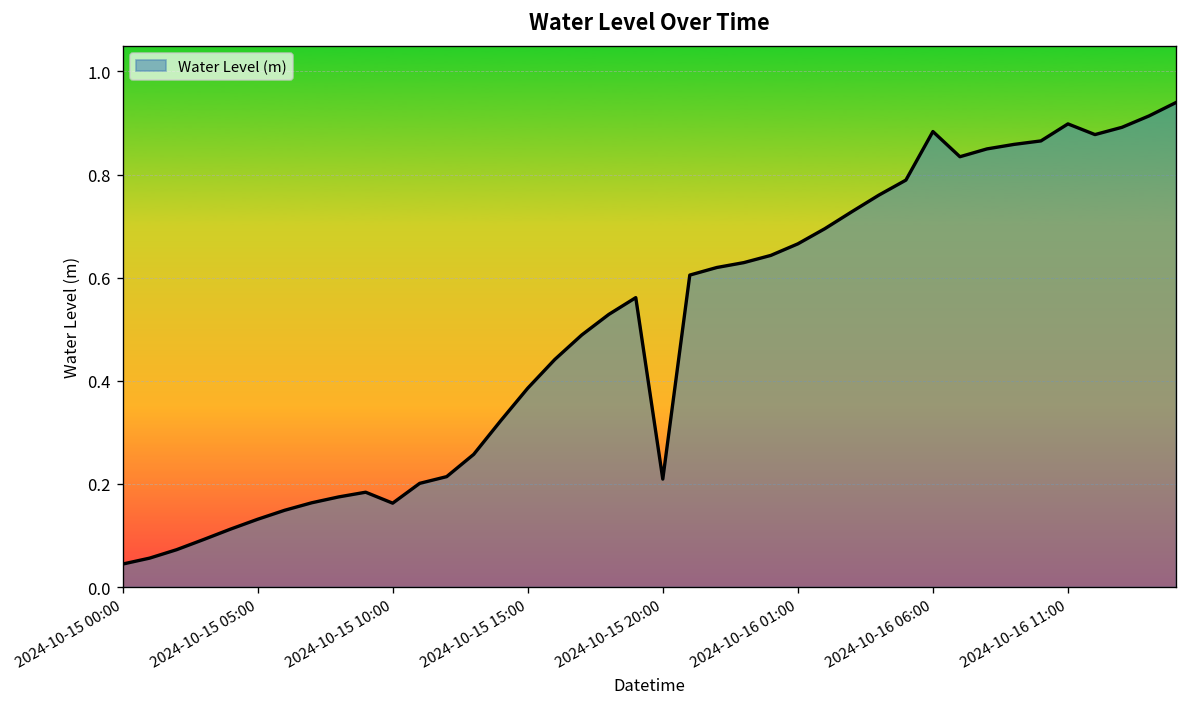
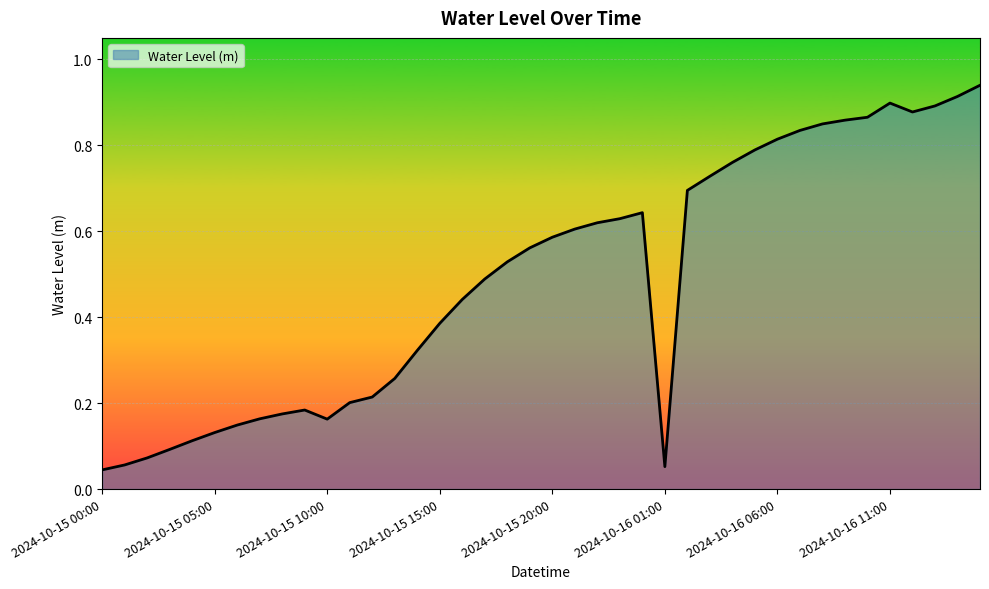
  {
    "2024-10-15 00:00": 0.04,
    "2024-10-15 05:00": 0.13,
    "2024-10-15 10:00": 0.16,
    "2024-10-15 15:00": 0.39,
-   "2024-10-15 20:00": 0.21,
-   "2024-10-16 01:00": 0.67,
-   "2024-10-16 06:00": 0.88,
+   "2024-10-15 20:00": 0.59,
+   "2024-10-16 01:00": 0.05,
+   "2024-10-16 06:00": 0.81,
    "2024-10-16 11:00": 0.90
  }
